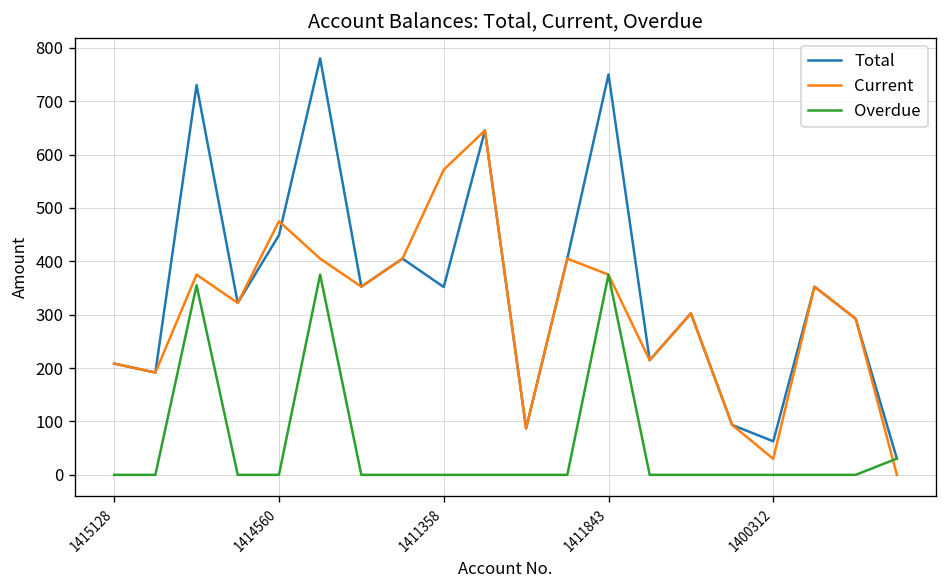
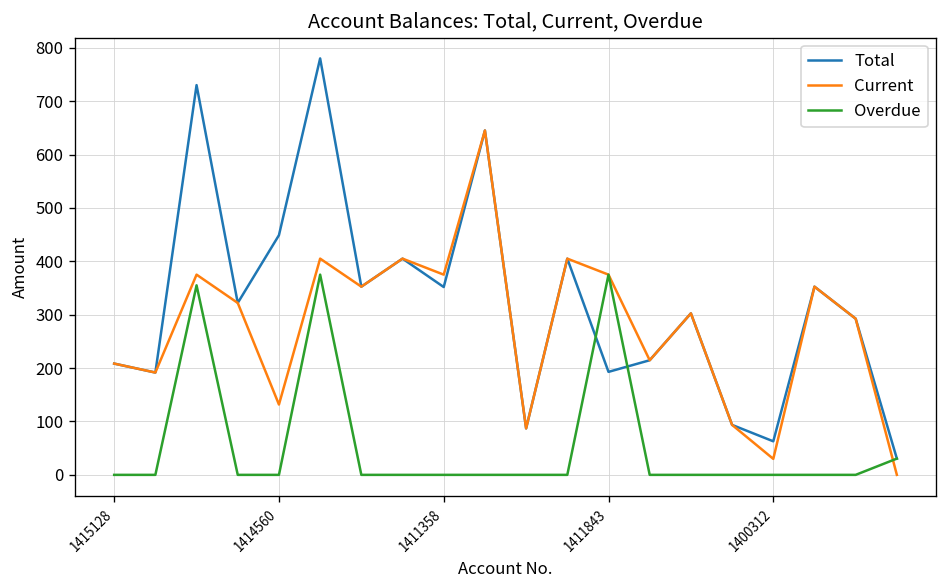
  {
    "Total": {
      "1414560": 450,
      "1411358": 350,
-     "1411843": 750,
+     "1411843": 190,
      "1400312": 60
    },
    "Current": {
-     "1414560": 480,
-     "1411358": 570,
+     "1414560": 130,
+     "1411358": 380,
      "1400312": 30
    },
    "Overdue": {
      "1415128": 0,
      "1414560": 0,
      "1411358": 0,
      "1400312": 0
    }
  }
